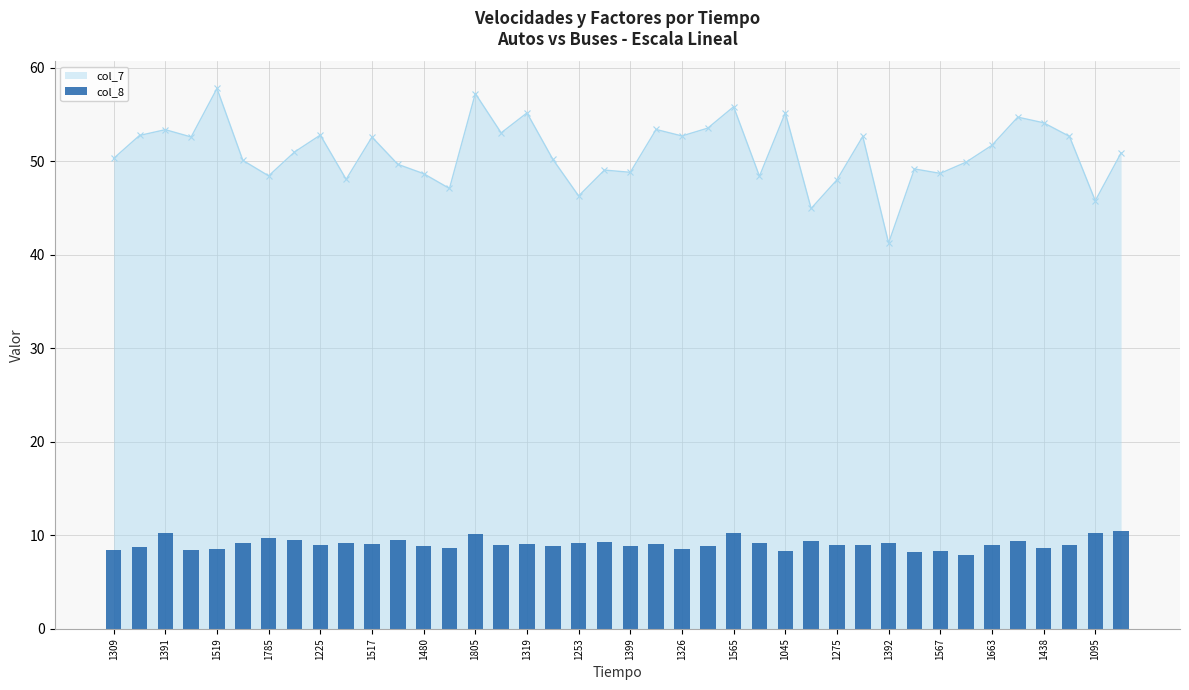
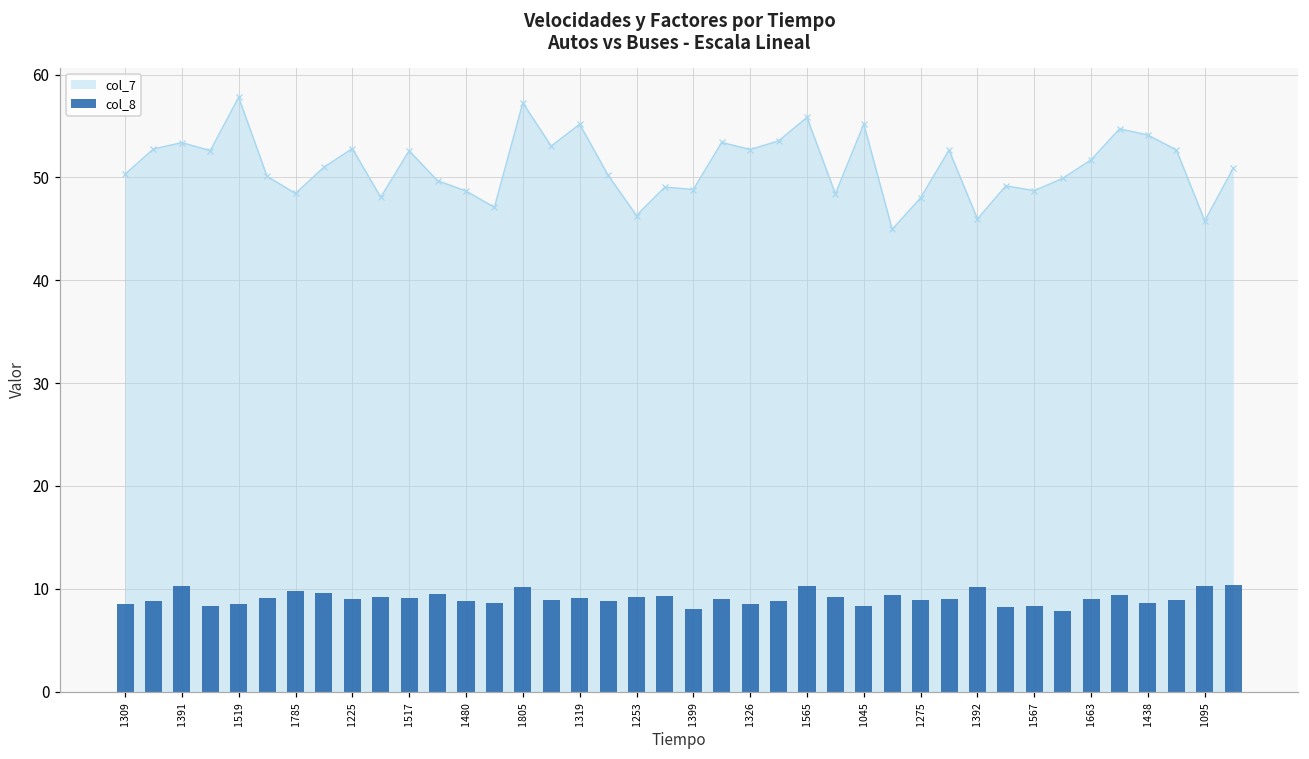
  {
    "col_7": {
      "1309": 50,
      "1391": 53,
      "1519": 58,
      "1785": 48,
      "1225": 53,
      "1517": 53,
      "1480": 49,
      "1805": 57,
      "1319": 55,
      "1253": 46,
      "1399": 49,
      "1326": 53,
      "1565": 56,
      "1045": 55,
      "1275": 48,
-     "1392": 41,
+     "1392": 46,
      "1567": 49,
      "1663": 52,
      "1438": 54,
      "1095": 46
    },
    "col_8": {
      "1309": 8,
      "1391": 10,
      "1519": 9,
      "1785": 10,
      "1225": 9,
      "1517": 9,
      "1480": 9,
      "1805": 10,
      "1319": 9,
      "1253": 9,
-     "1399": 9,
+     "1399": 8,
      "1326": 8,
      "1565": 10,
      "1045": 8,
      "1275": 9,
-     "1392": 9,
+     "1392": 10,
      "1567": 8,
      "1663": 9,
      "1438": 9,
      "1095": 10
    }
  }
